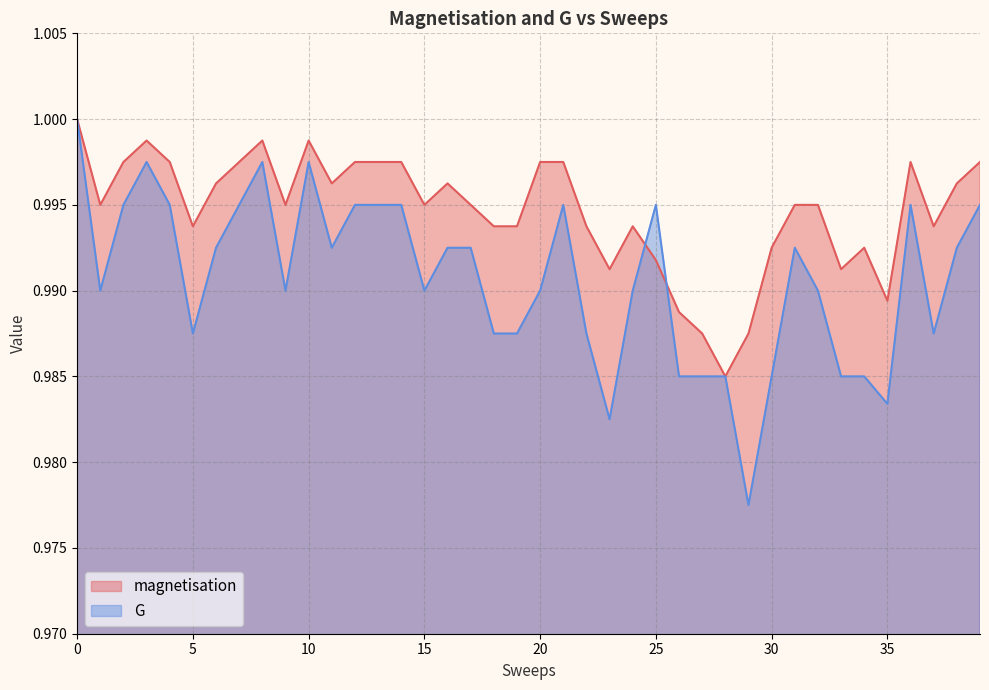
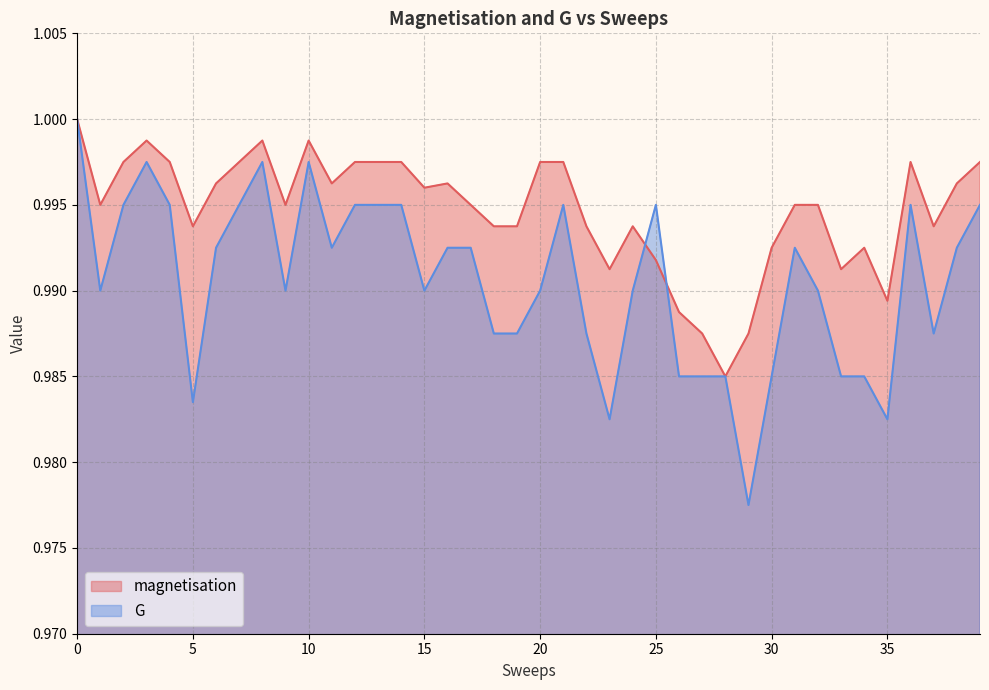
  {
    "magnetisation": {
      "5": 0.9938,
      "10": 0.9988,
-     "15": 0.995,
+     "15": 0.996,
      "20": 0.9975,
      "25": 0.9918,
      "30": 0.9925,
      "35": 0.9894
    },
    "G": {
-     "5": 0.9875,
+     "5": 0.9835,
      "10": 0.9975,
      "15": 0.9900,
      "20": 0.9900,
      "25": 0.9950,
      "30": 0.9850,
-     "35": 0.9834
+     "35": 0.9825
    }
  }
